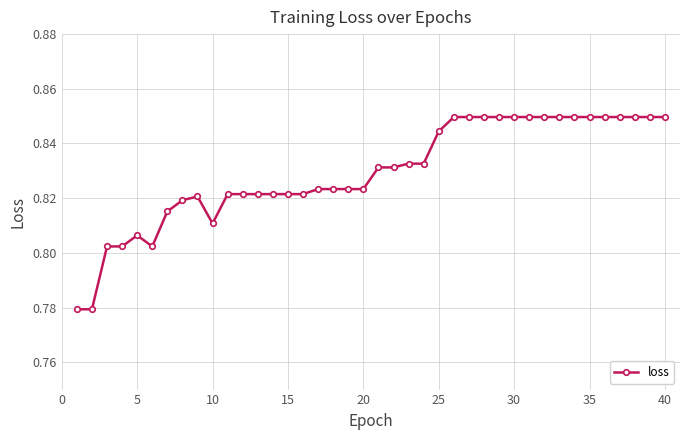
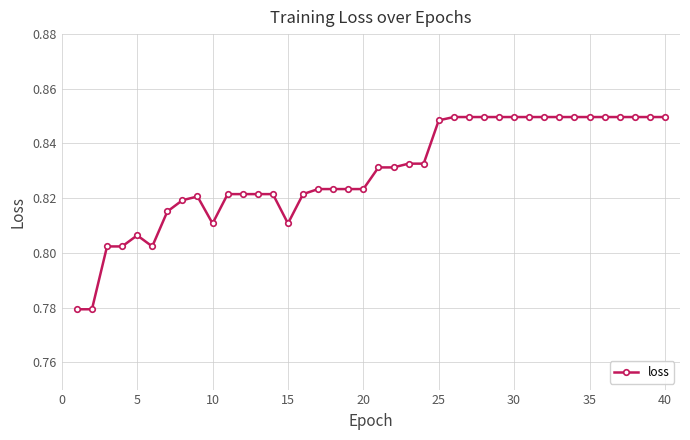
  {
    "5": 0.806,
    "10": 0.811,
-   "15": 0.821,
+   "15": 0.811,
    "20": 0.823,
-   "25": 0.844,
+   "25": 0.848,
    "30": 0.850,
    "35": 0.850,
    "40": 0.850
  }
